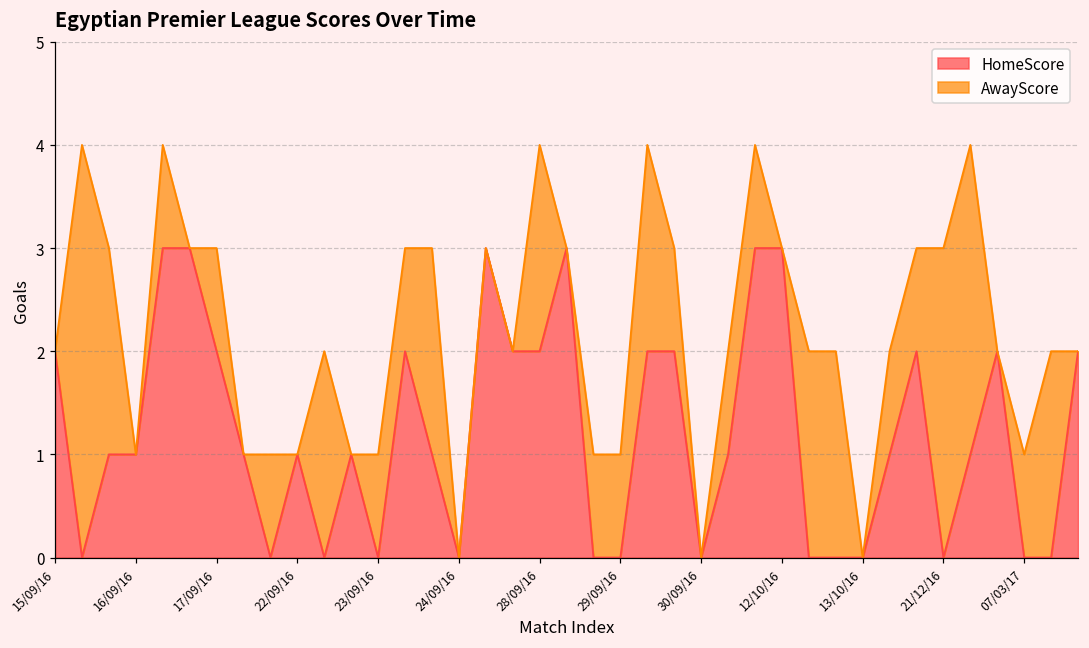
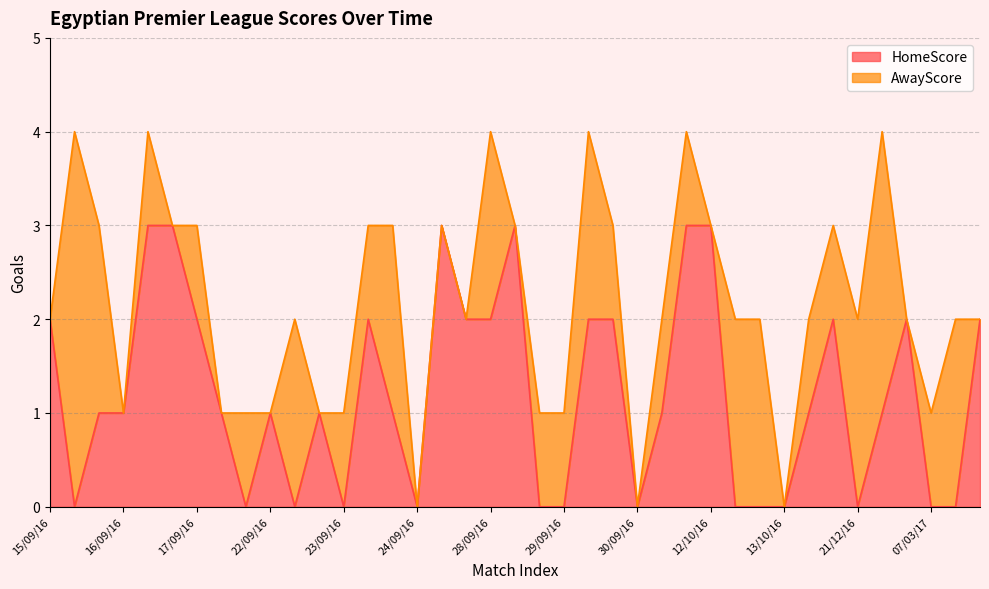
  {
    "HomeScore": {
      "21/12/16": 0,
      "07/03/17": 0
    },
    "AwayScore": {
-     "21/12/16": 3,
+     "21/12/16": 2,
      "07/03/17": 1
    }
  }
